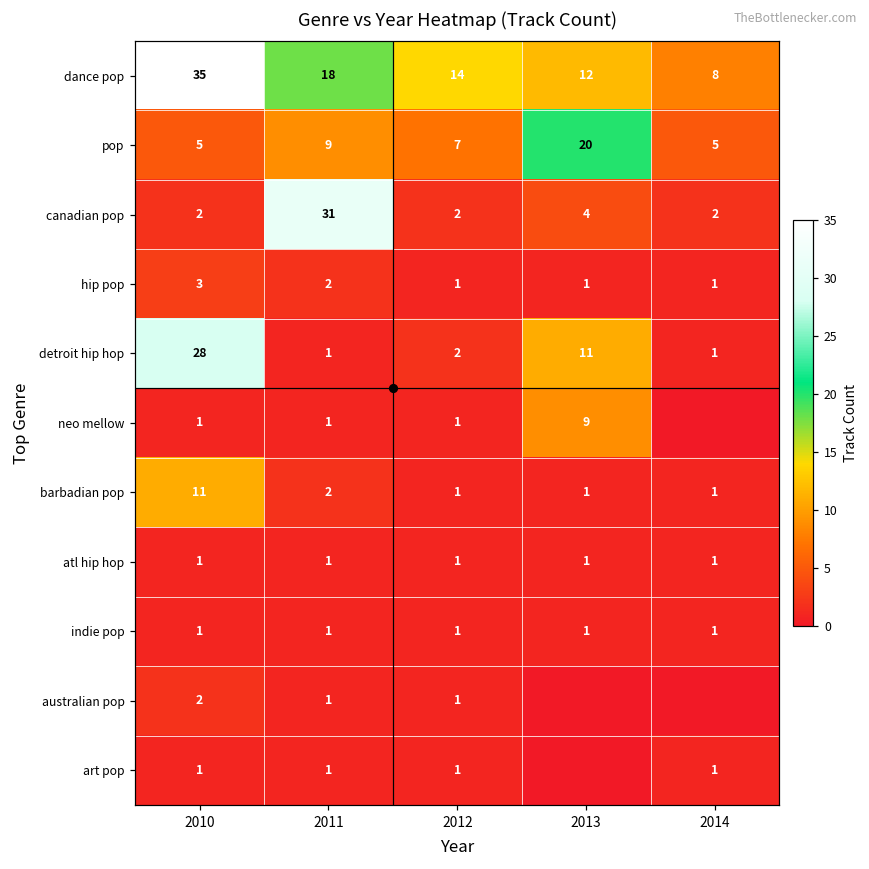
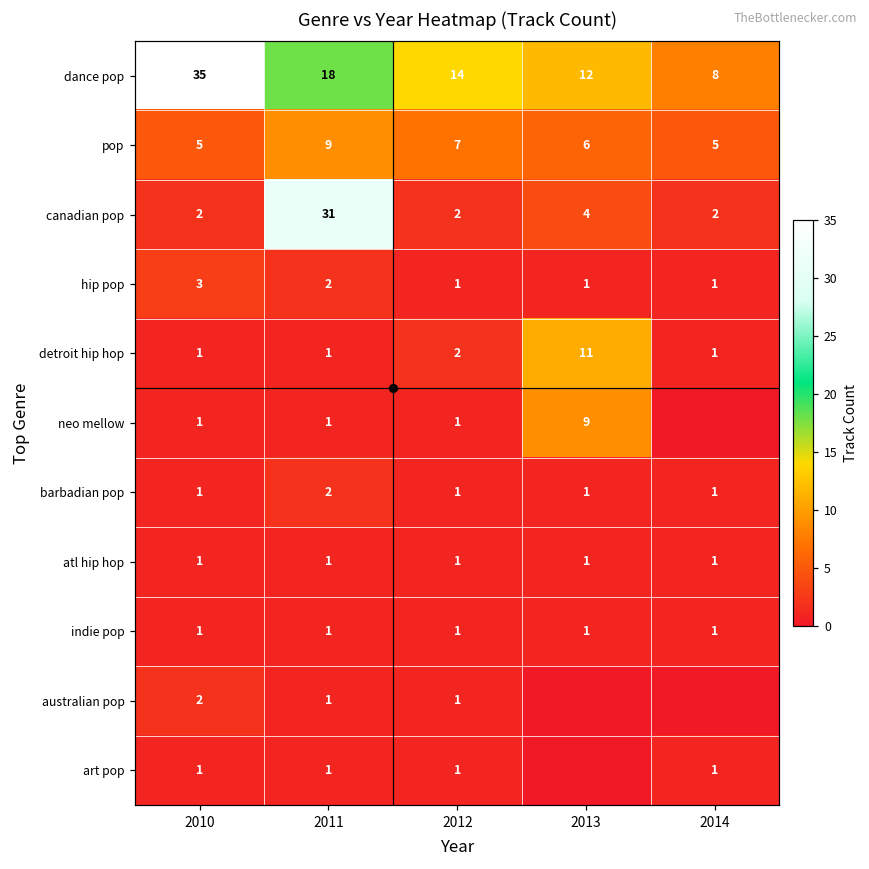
  {
    "dance pop": {
      "2010": 35,
      "2011": 18,
      "2012": 14,
      "2013": 12,
      "2014": 8
    },
    "pop": {
      "2010": 5,
      "2011": 9,
      "2012": 7,
-     "2013": 20,
+     "2013": 6,
      "2014": 5
    },
    "canadian pop": {
      "2010": 2,
      "2011": 31,
      "2012": 2,
      "2013": 4,
      "2014": 2
    },
    "hip pop": {
      "2010": 3,
      "2011": 2,
      "2012": 1,
      "2013": 1,
      "2014": 1
    },
    "detroit hip hop": {
-     "2010": 28,
+     "2010": 1,
      "2011": 1,
      "2012": 2,
      "2013": 11,
      "2014": 1
    },
    "neo mellow": {
      "2010": 1,
      "2011": 1,
      "2012": 1,
      "2013": 9
    },
    "barbadian pop": {
-     "2010": 11,
+     "2010": 1,
      "2011": 2,
      "2012": 1,
      "2013": 1,
      "2014": 1
    },
    "atl hip hop": {
      "2010": 1,
      "2011": 1,
      "2012": 1,
      "2013": 1,
      "2014": 1
    },
    "indie pop": {
      "2010": 1,
      "2011": 1,
      "2012": 1,
      "2013": 1,
      "2014": 1
    },
    "australian pop": {
      "2010": 2,
      "2011": 1,
      "2012": 1
    },
    "art pop": {
      "2010": 1,
      "2011": 1,
      "2012": 1,
      "2014": 1
    }
  }
